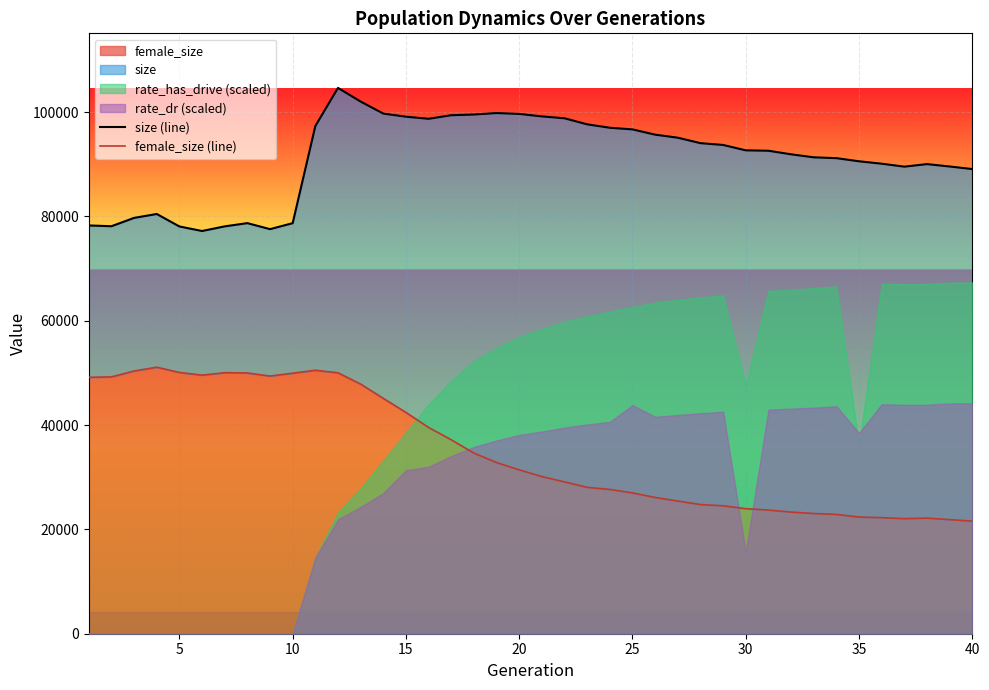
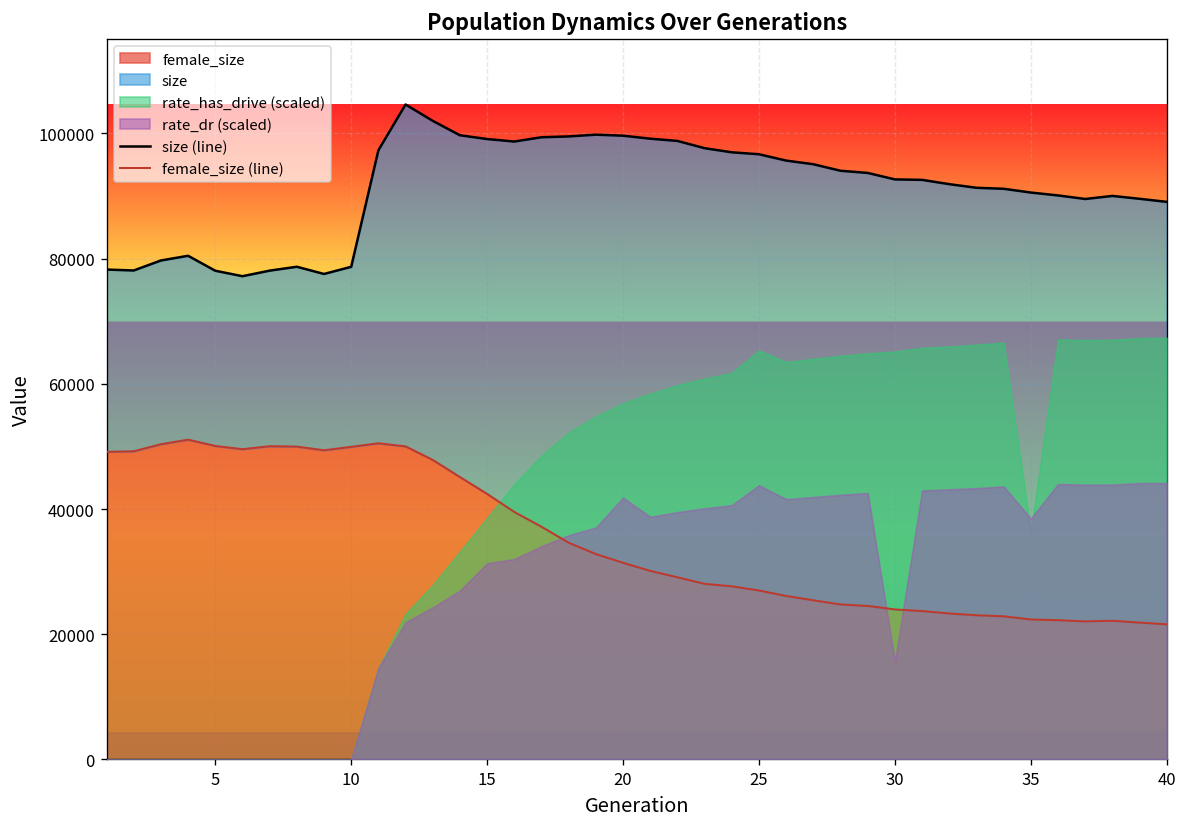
  {
    "size": {
      "5": 78000,
      "10": 79000,
      "15": 99000,
      "20": 100000,
      "25": 97000,
      "30": 93000,
      "35": 91000,
      "40": 89000
    },
    "female_size": {
      "5": 50000,
      "10": 50000,
      "15": 42000,
      "20": 31000,
      "25": 27000,
      "30": 24000,
      "35": 22000,
      "40": 22000
    },
    "rate_has_drive (scaled)": {
      "15": 39000,
      "20": 57000,
-     "25": 63000,
-     "30": 48000,
+     "25": 65000,
+     "30": 65000,
      "35": 36000,
      "40": 67000
    },
    "rate_dr (scaled)": {
      "15": 31000,
-     "20": 38000,
+     "20": 42000,
      "25": 44000,
      "30": 16000,
      "35": 38000,
      "40": 44000
    }
  }
